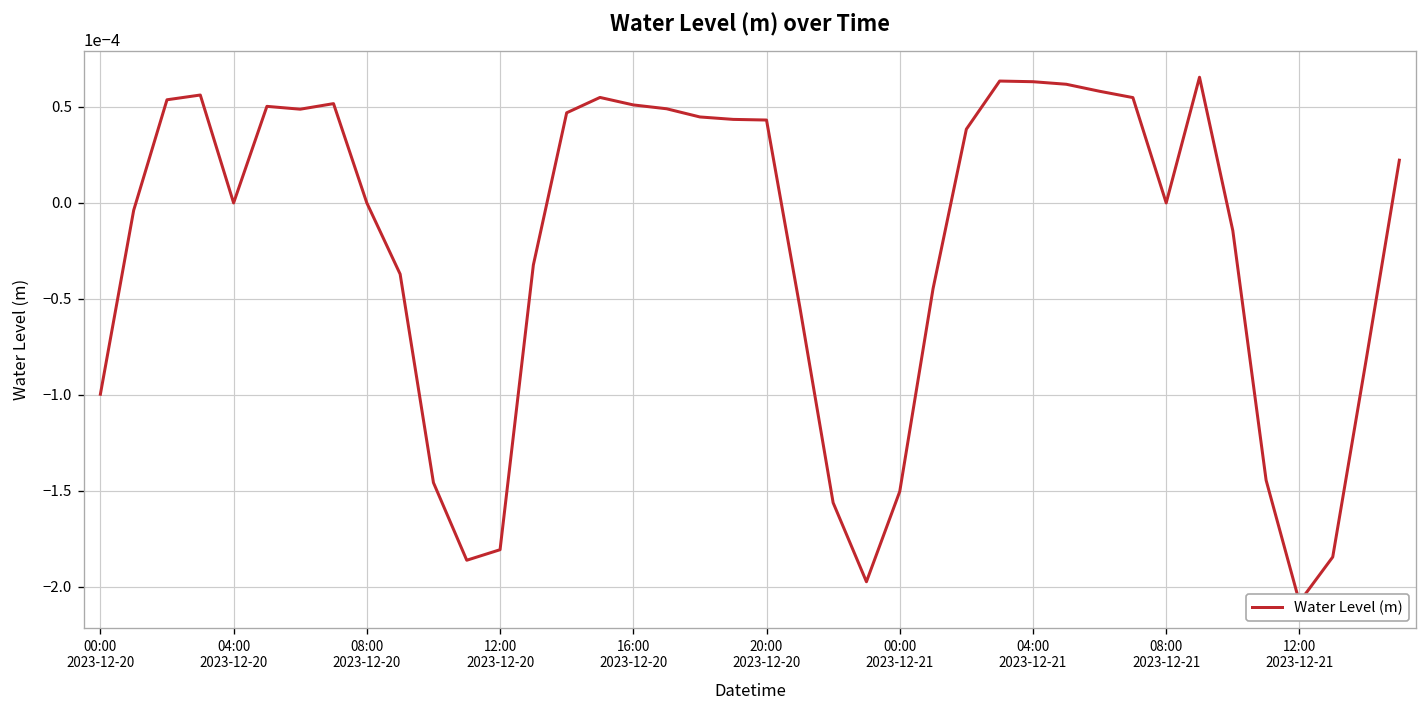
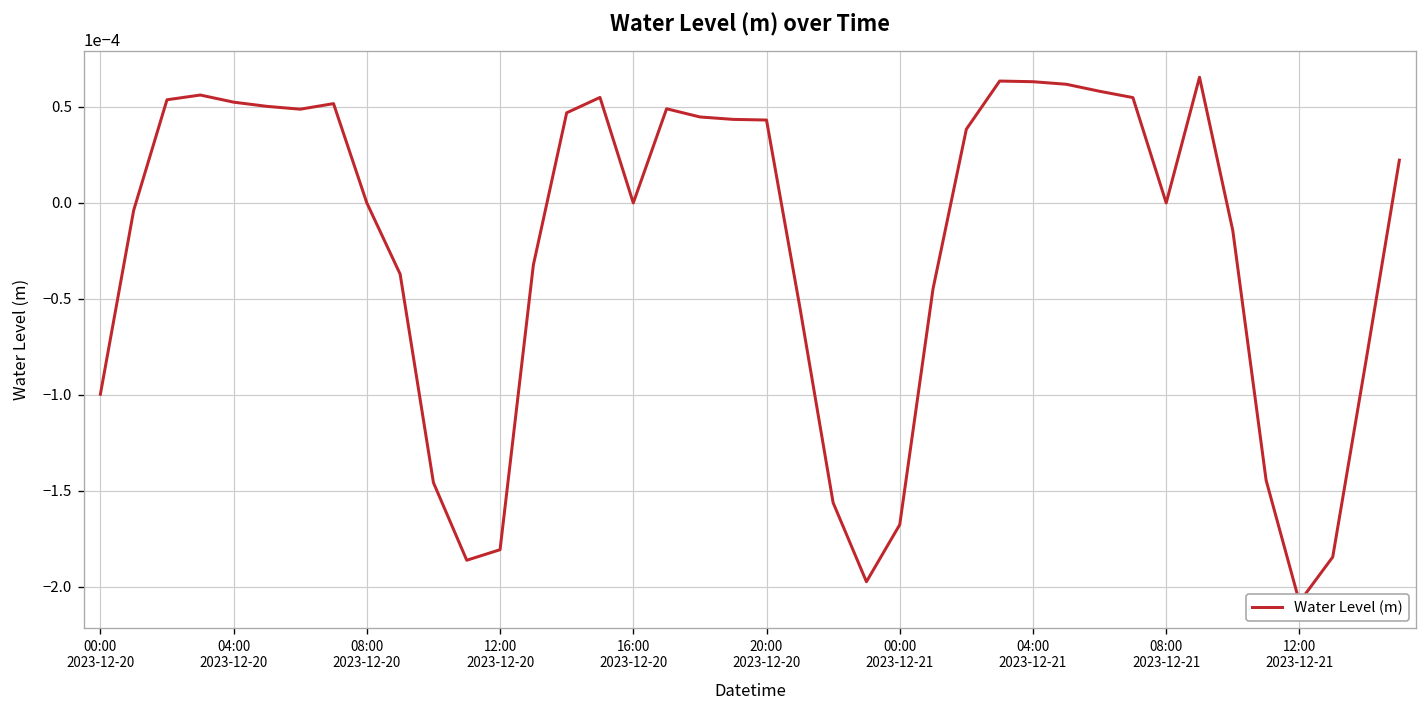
  {
    "00:00 2023-12-20": -0.000100,
-   "04:00 2023-12-20": 0.0000,
+   "04:00 2023-12-20": 0.0001,
    "08:00 2023-12-20": 0.000000,
    "12:00 2023-12-20": -0.000181,
-   "16:00 2023-12-20": 0.0001,
+   "16:00 2023-12-20": 0.0000,
    "20:00 2023-12-20": 0.000043,
-   "00:00 2023-12-21": -0.000150,
+   "00:00 2023-12-21": -0.000168,
    "04:00 2023-12-21": 0.000063,
    "08:00 2023-12-21": 0.000000
  }
